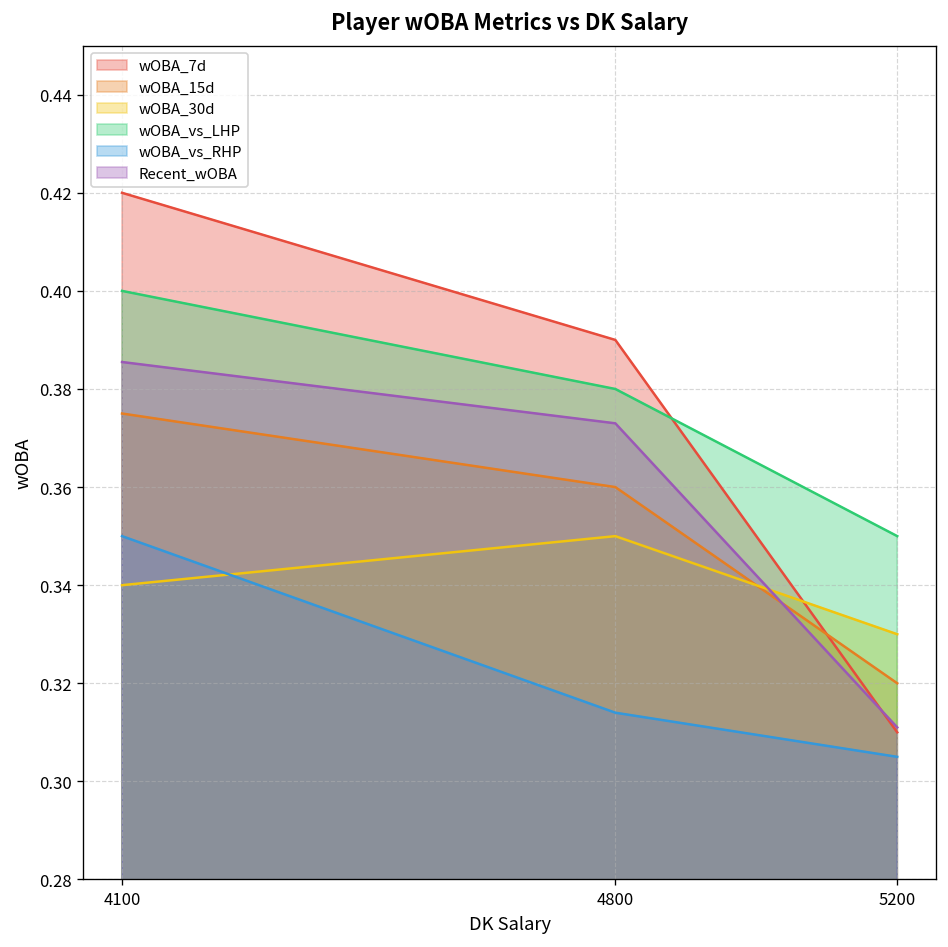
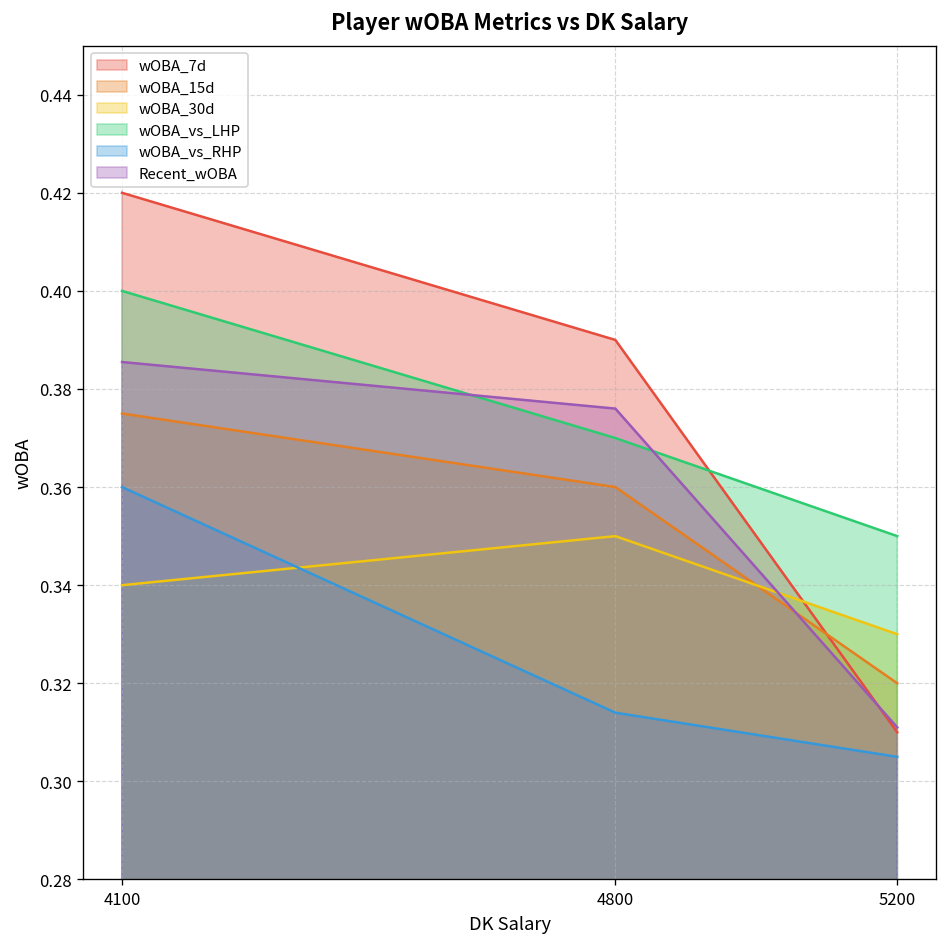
  {
    "wOBA_vs_LHP": {
      "4100": 0.40,
-     "4800": 0.38,
+     "4800": 0.37,
      "5200": 0.35
    },
    "wOBA_vs_RHP": {
-     "4100": 0.35,
+     "4100": 0.36,
      "4800": 0.314,
      "5200": 0.305
    },
    "Recent_wOBA": {
      "4100": 0.386,
-     "4800": 0.373,
+     "4800": 0.376,
      "5200": 0.311
    }
  }
